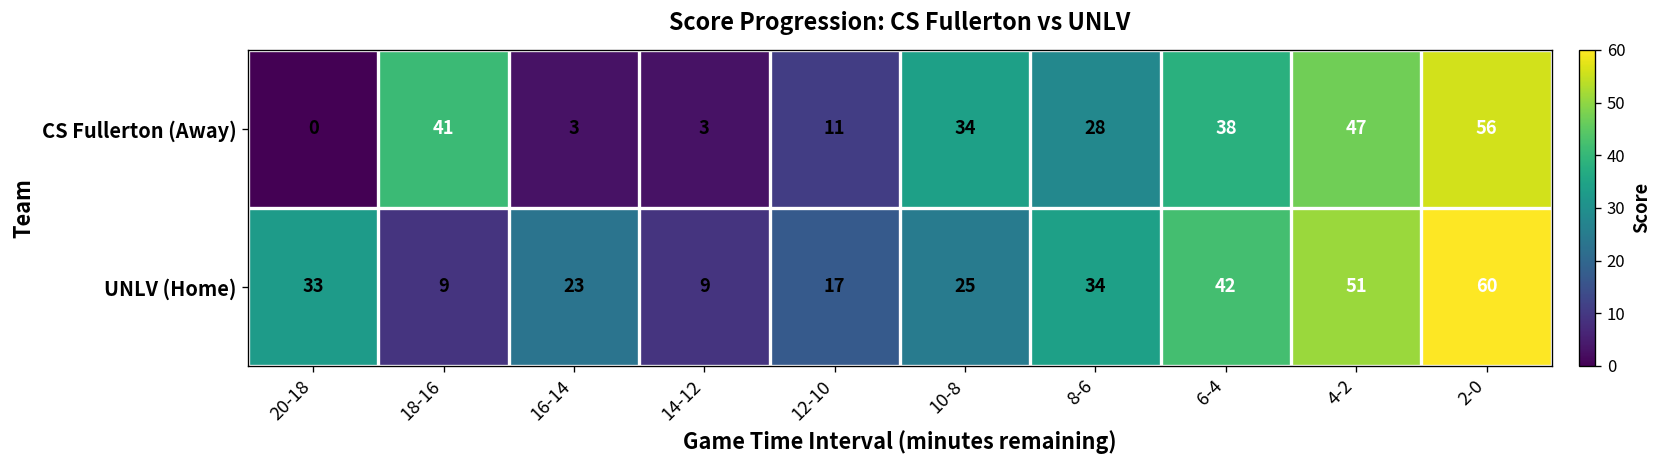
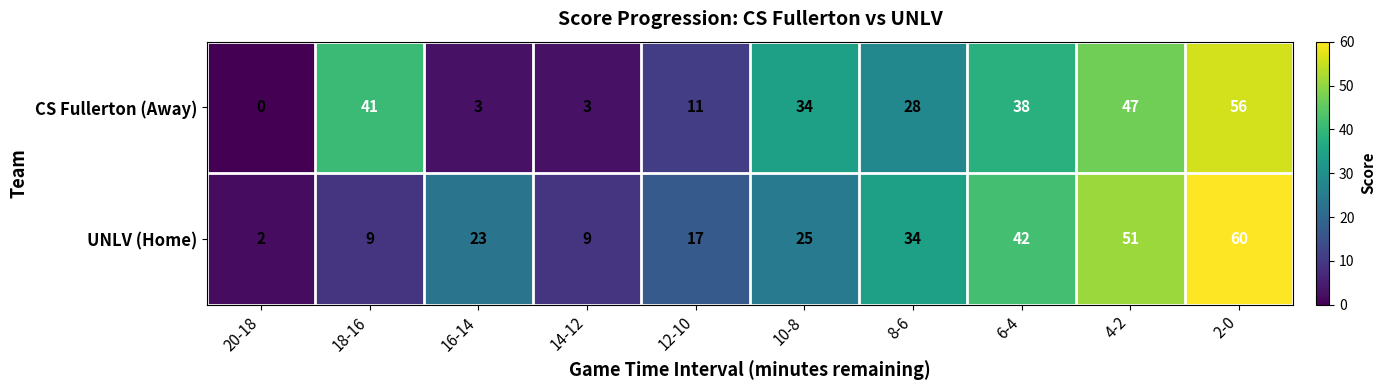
  {
    "CS Fullerton (Away)": {
      "20-18": 0,
      "18-16": 41,
      "16-14": 3,
      "14-12": 3,
      "12-10": 11,
      "10-8": 34,
      "8-6": 28,
      "6-4": 38,
      "4-2": 47,
      "2-0": 56
    },
    "UNLV (Home)": {
-     "20-18": 33,
+     "20-18": 2,
      "18-16": 9,
      "16-14": 23,
      "14-12": 9,
      "12-10": 17,
      "10-8": 25,
      "8-6": 34,
      "6-4": 42,
      "4-2": 51,
      "2-0": 60
    }
  }
